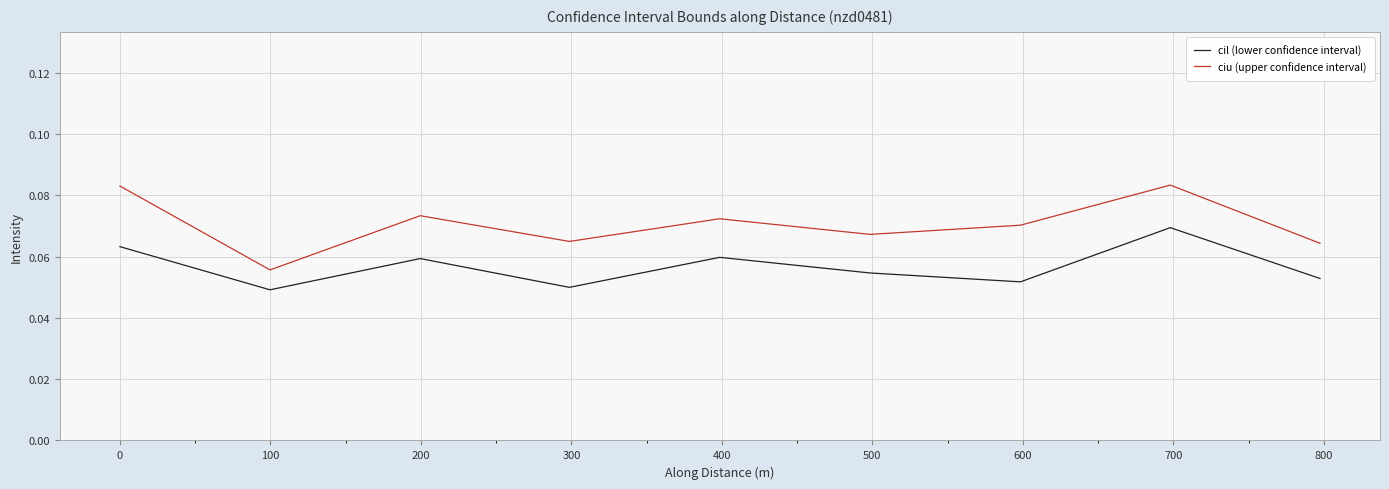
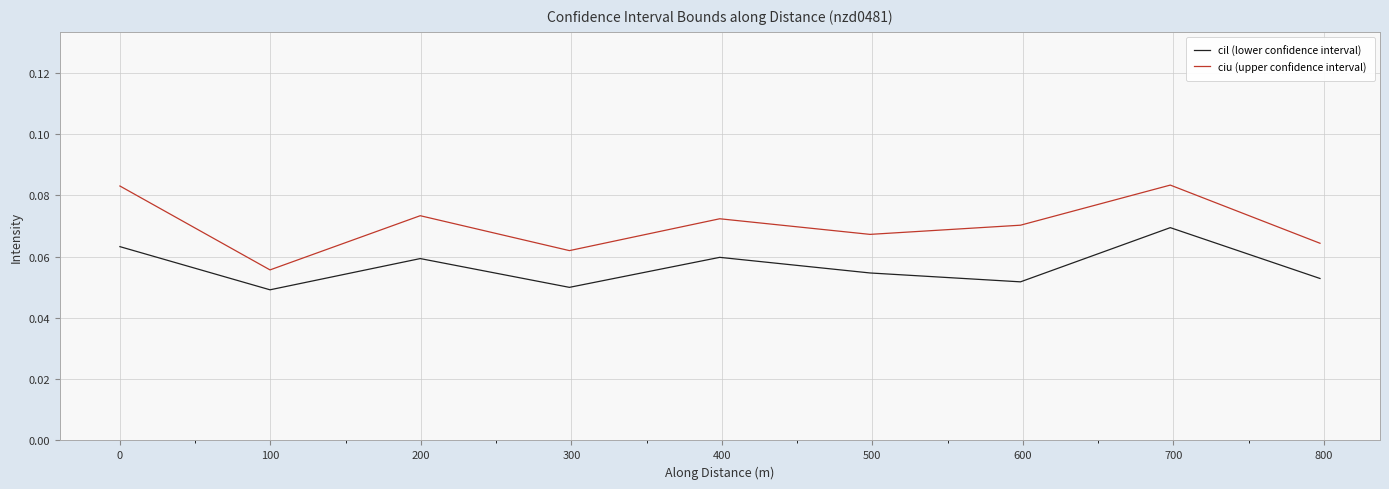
  {
    "cil (lower confidence interval)": {
      "0": 0.063,
      "100": 0.049,
      "200": 0.059,
      "300": 0.050,
      "400": 0.060,
      "500": 0.055,
      "600": 0.052
    },
    "ciu (upper confidence interval)": {
      "0": 0.083,
      "100": 0.056,
      "200": 0.073,
-     "300": 0.065,
+     "300": 0.062,
      "400": 0.072,
      "500": 0.067,
      "600": 0.070
    }
  }
